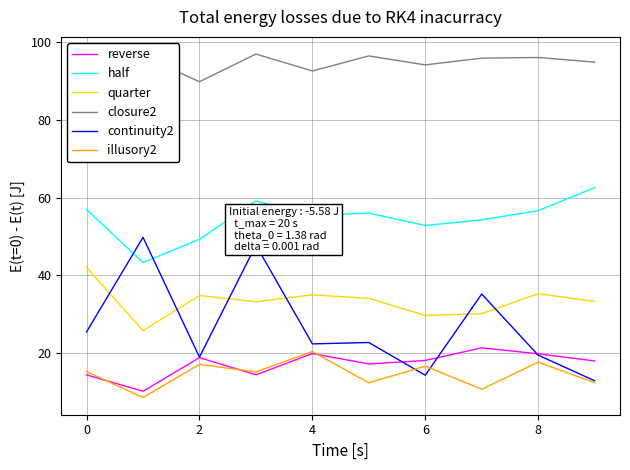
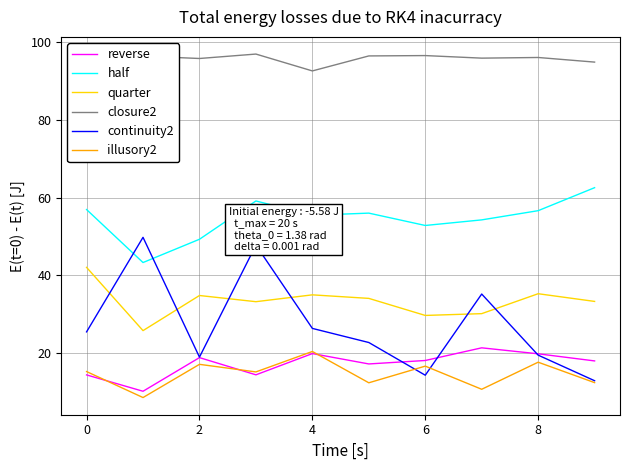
  {
    "reverse": {
      "0": 14,
      "6": 18
    },
    "half": {
      "0": 57,
      "2": 49,
      "6": 53,
      "8": 57
    },
    "closure2": {
-     "2": 90,
+     "2": 96,
      "4": 93,
-     "6": 94,
+     "6": 97,
      "8": 96
    },
    "continuity2": {
      "0": 25,
-     "4": 22,
+     "4": 26,
      "6": 14
    }
  }
